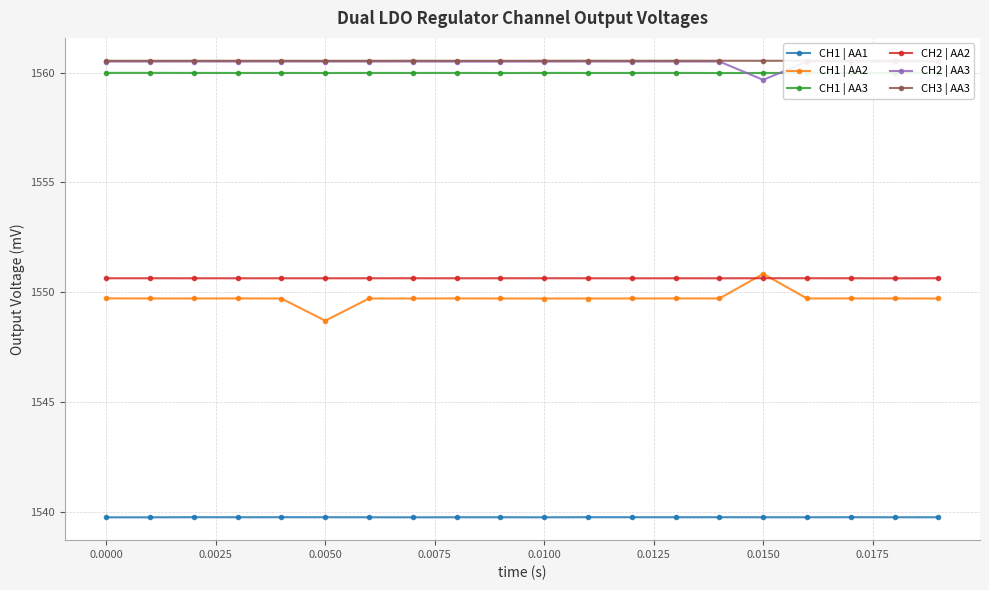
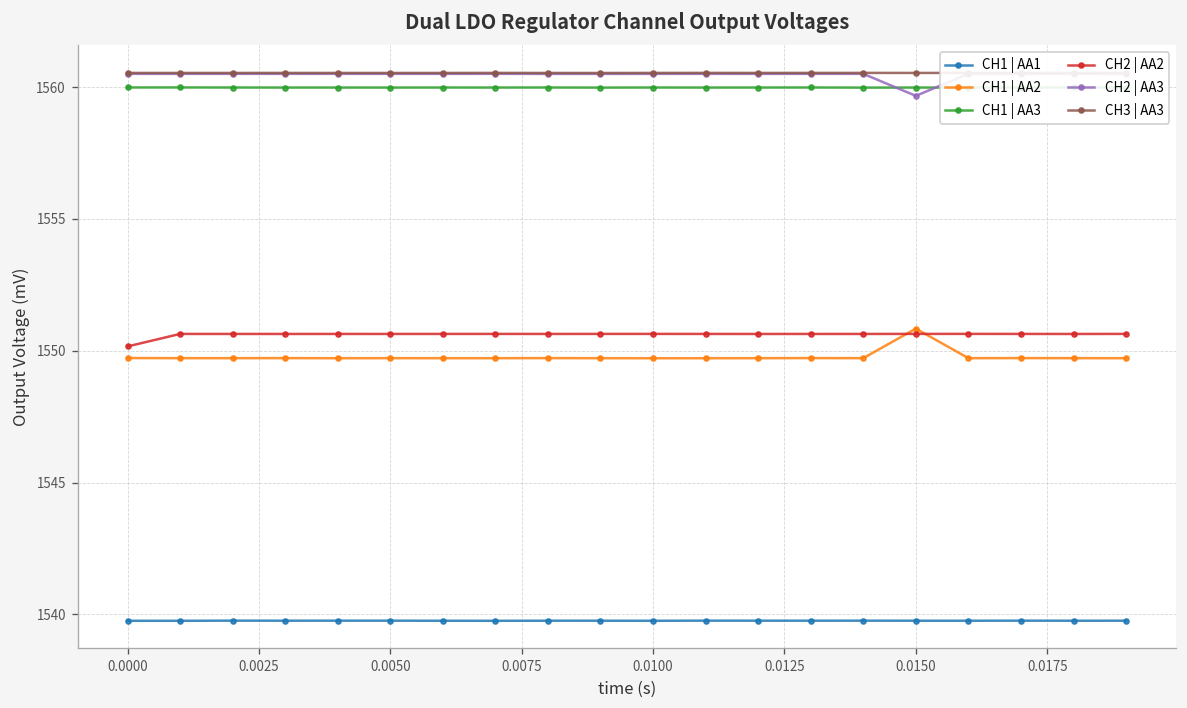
  {
    "CH1 | AA1": {
      "0.0000": 1539.8,
      "0.0050": 1539.8,
      "0.0100": 1539.8,
      "0.0150": 1539.8
    },
    "CH1 | AA2": {
      "0.0000": 1549.7,
-     "0.0050": 1548.7,
+     "0.0050": 1549.7,
      "0.0100": 1549.7,
      "0.0150": 1550.8
    },
    "CH1 | AA3": {
      "0.0000": 1560.0,
      "0.0050": 1560.0,
      "0.0100": 1560.0,
      "0.0150": 1560.0
    },
    "CH2 | AA2": {
-     "0.0000": 1550.6,
+     "0.0000": 1550.2,
      "0.0050": 1550.6,
      "0.0100": 1550.6,
      "0.0150": 1550.6
    },
    "CH2 | AA3": {
      "0.0150": 1559.7
    },
    "CH3 | AA3": {
      "0.0150": 1560.5
    }
  }
